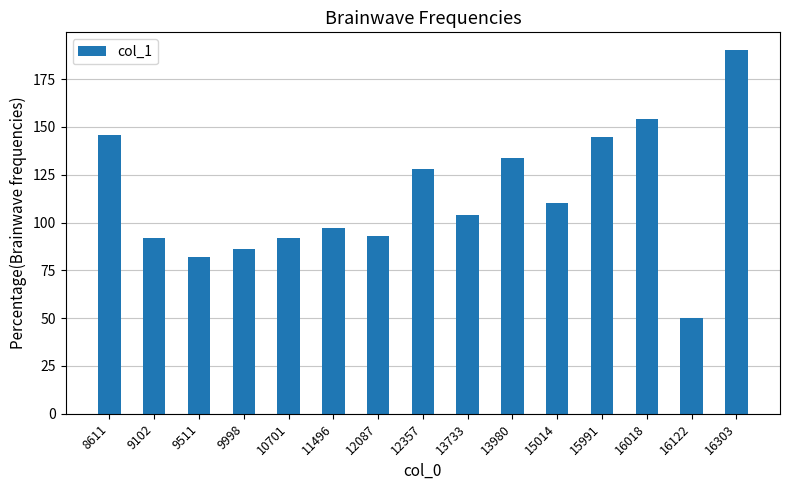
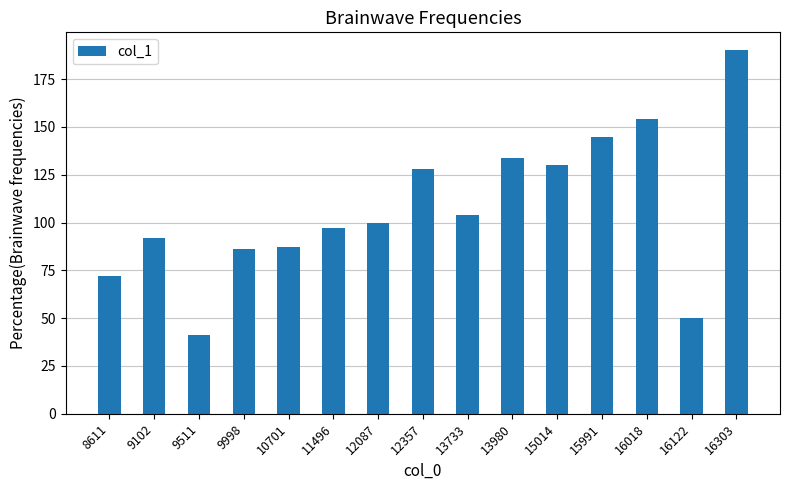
  {
-   "8611": 146,
+   "8611": 72,
    "9102": 92,
-   "9511": 82,
+   "9511": 41,
    "9998": 86,
-   "10701": 92,
+   "10701": 87,
    "11496": 97,
-   "12087": 93,
+   "12087": 100,
    "12357": 128,
    "13733": 104,
    "13980": 134,
-   "15014": 110,
+   "15014": 130,
    "15991": 145,
    "16018": 154,
    "16122": 50,
    "16303": 190
  }
